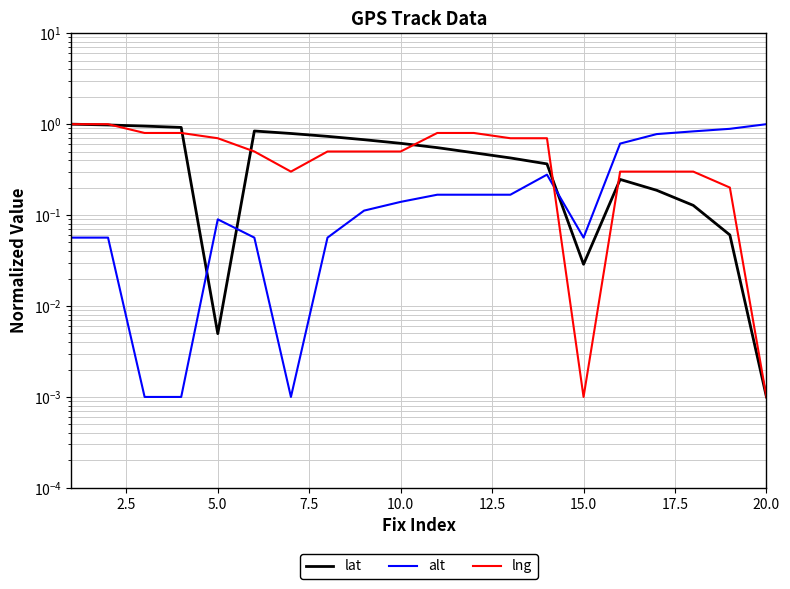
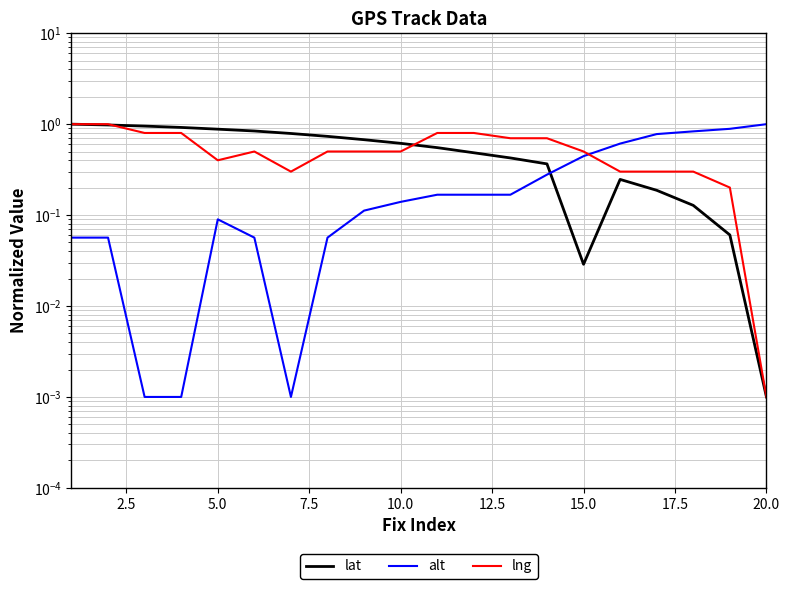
  {
    "lat": {
-     "5.0": 0.005,
+     "5.0": 0.9,
      "10.0": 0.6,
      "15.0": 0.029
    },
    "alt": {
      "5.0": 0.09,
      "10.0": 0.14,
-     "15.0": 0.06,
+     "15.0": 0.4,
      "20.0": 1.0
    },
    "lng": {
-     "5.0": 0.7,
+     "5.0": 0.4,
      "10.0": 0.5,
-     "15.0": 0.0010
+     "15.0": 0.5
    }
  }
